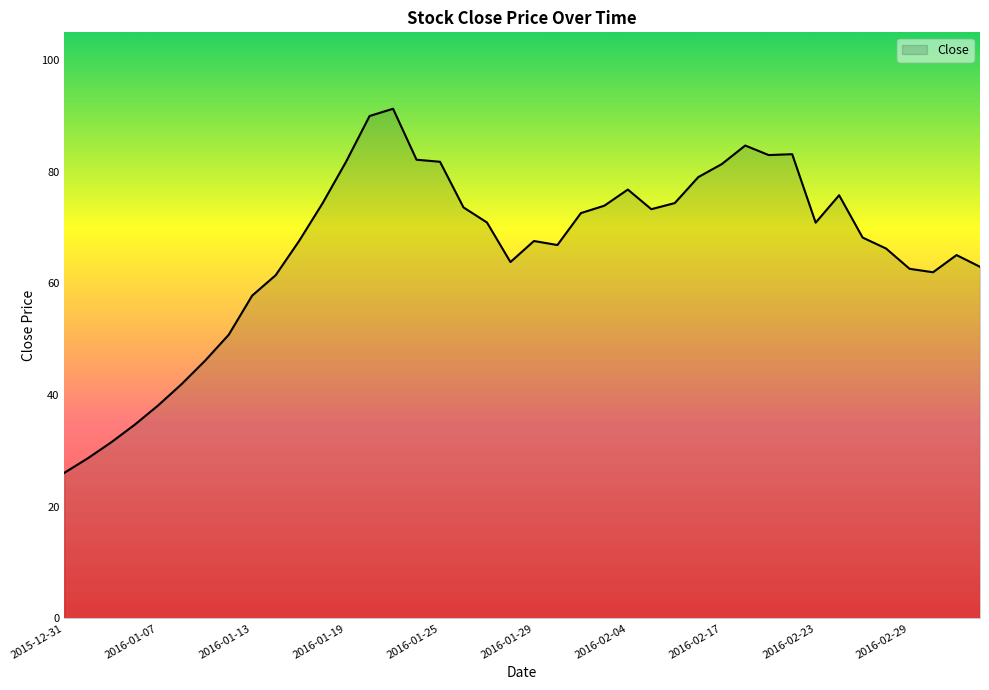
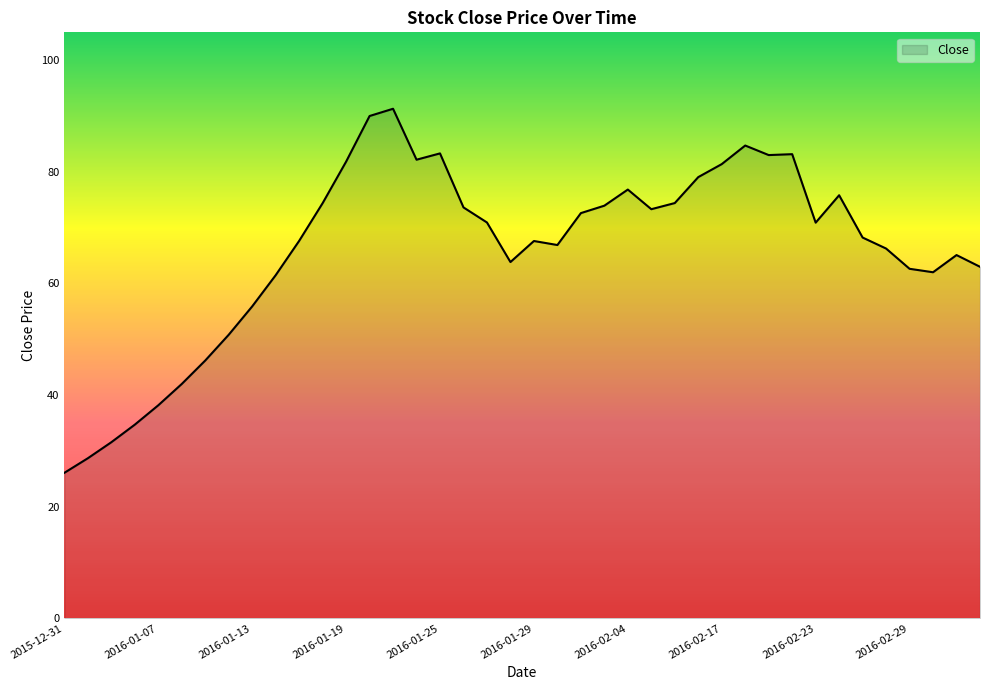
  {
    "2015-12-31": 26,
    "2016-01-07": 38,
-   "2016-01-13": 58,
+   "2016-01-13": 56,
    "2016-01-19": 82,
-   "2016-01-25": 82,
+   "2016-01-25": 83,
    "2016-01-29": 68,
    "2016-02-04": 77,
    "2016-02-17": 81,
    "2016-02-23": 71,
    "2016-02-29": 63
  }
